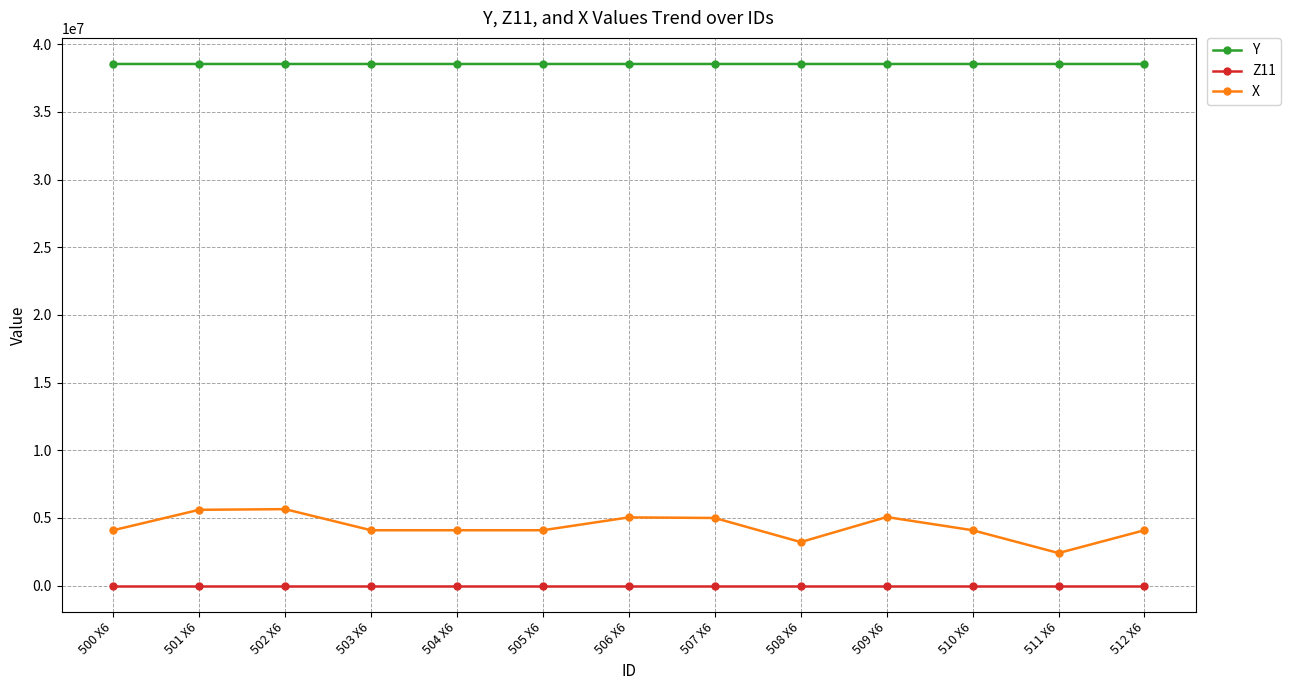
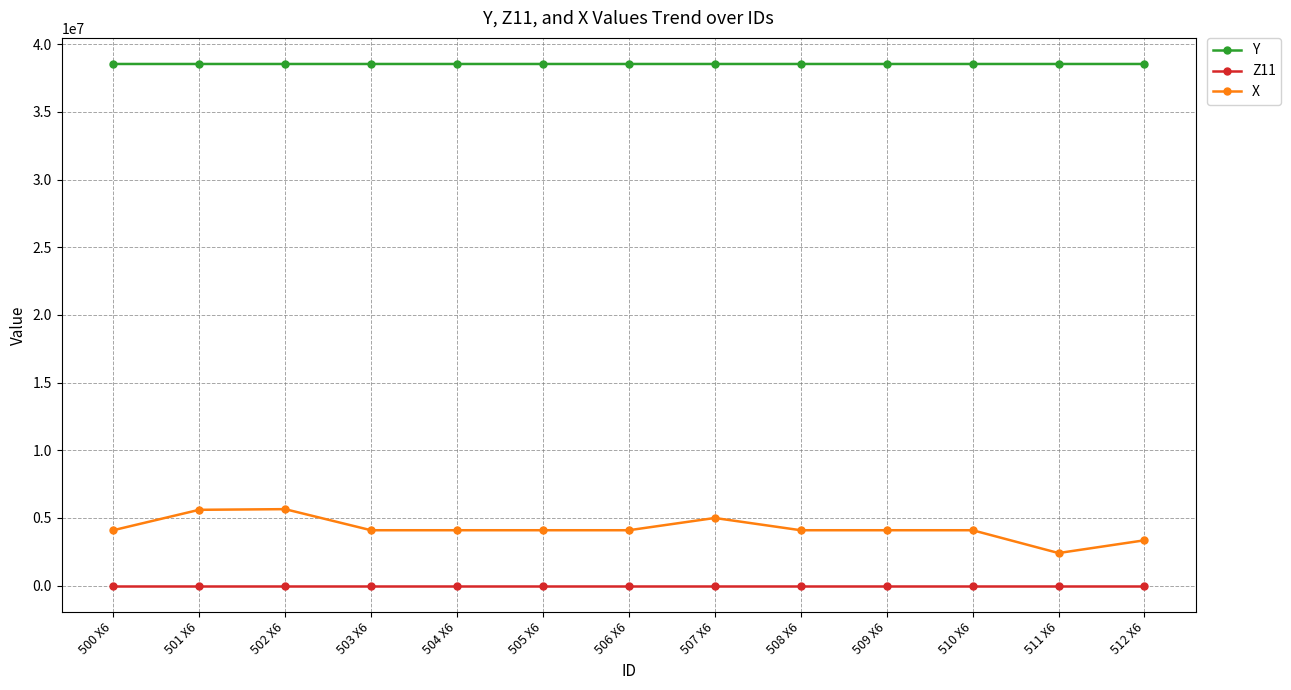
  {
    "Y": {
      "500 X6": 38500000,
      "501 X6": 38500000,
      "502 X6": 38500000,
      "503 X6": 38500000,
      "504 X6": 38500000,
      "505 X6": 38500000,
      "506 X6": 38500000,
      "507 X6": 38500000,
      "508 X6": 38500000,
      "509 X6": 38500000,
      "510 X6": 38500000,
      "511 X6": 38500000,
      "512 X6": 38500000
    },
    "Z11": {
      "500 X6": 0,
      "501 X6": 0,
      "502 X6": 0,
      "503 X6": 0,
      "504 X6": 0,
      "505 X6": 0,
      "506 X6": 0,
      "507 X6": 0,
      "508 X6": 0,
      "509 X6": 0,
      "510 X6": 0,
      "511 X6": 0,
      "512 X6": 0
    },
    "X": {
      "500 X6": 4100000,
      "501 X6": 5600000,
      "502 X6": 5700000,
      "503 X6": 4100000,
      "504 X6": 4100000,
      "505 X6": 4100000,
-     "506 X6": 5000000,
+     "506 X6": 4100000,
      "507 X6": 5000000,
-     "508 X6": 3200000,
-     "509 X6": 5100000,
+     "508 X6": 4100000,
+     "509 X6": 4100000,
      "510 X6": 4100000,
      "511 X6": 2400000,
-     "512 X6": 4100000
+     "512 X6": 3400000
    }
  }
